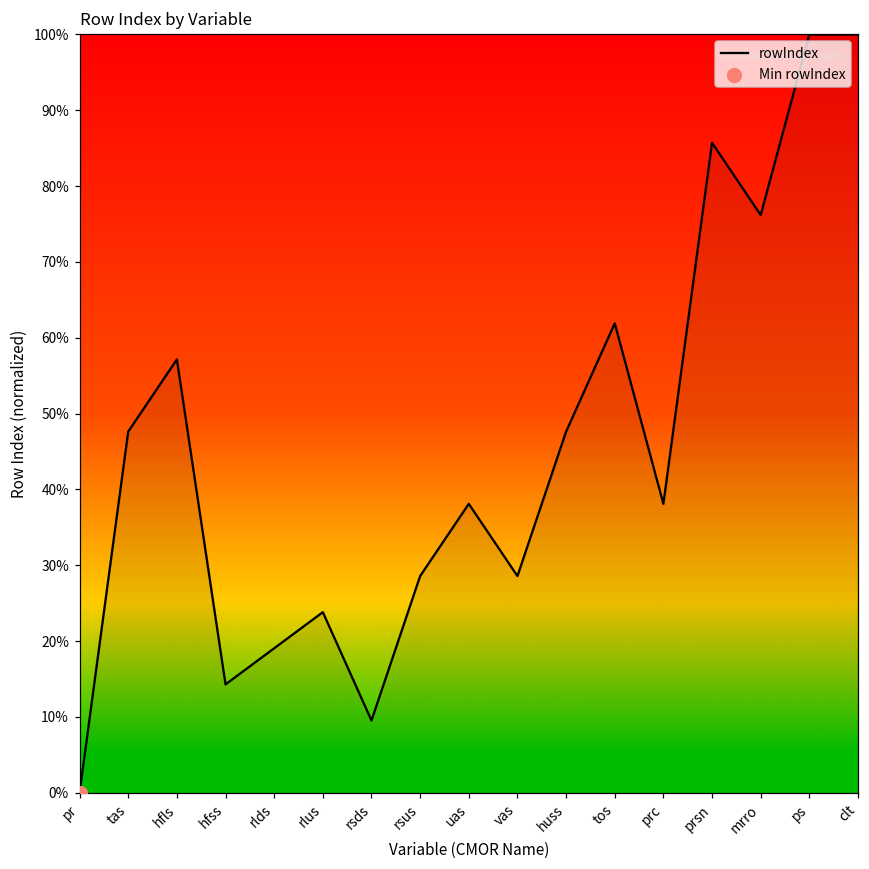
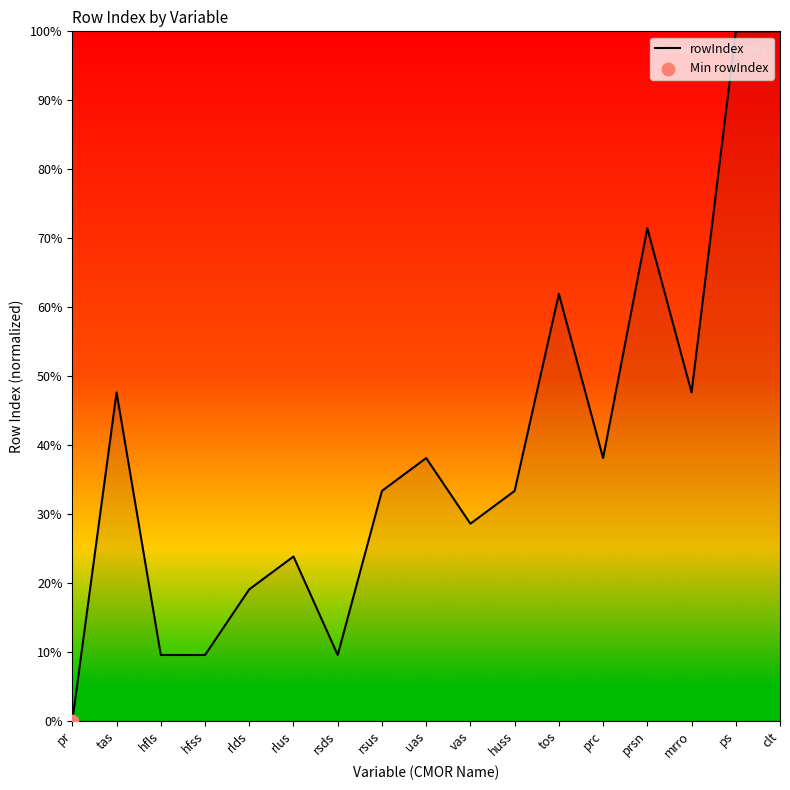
  {
    "rowIndex": {
      "tas": "48%",
-     "hfls": "57%",
-     "hfss": "14%",
+     "hfls": "10%",
+     "hfss": "10%",
      "rlds": "19%",
      "rlus": "24%",
      "rsds": "10%",
-     "rsus": "29%",
+     "rsus": "33%",
      "uas": "38%",
      "vas": "29%",
-     "huss": "48%",
+     "huss": "33%",
      "tos": "62%",
      "prc": "38%",
-     "prsn": "86%",
-     "mrro": "76%",
+     "prsn": "71%",
+     "mrro": "48%",
      "ps": "100%",
      "clt": "100%"
    }
  }
